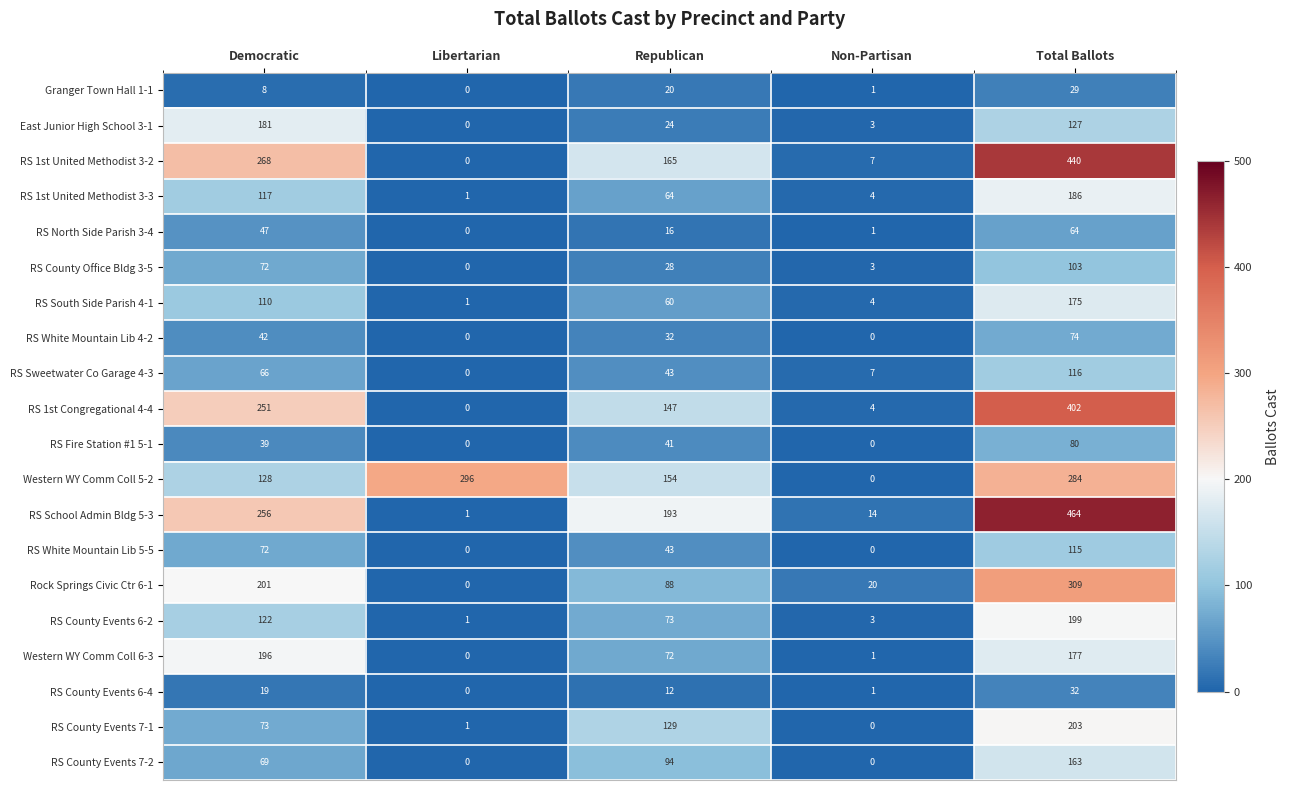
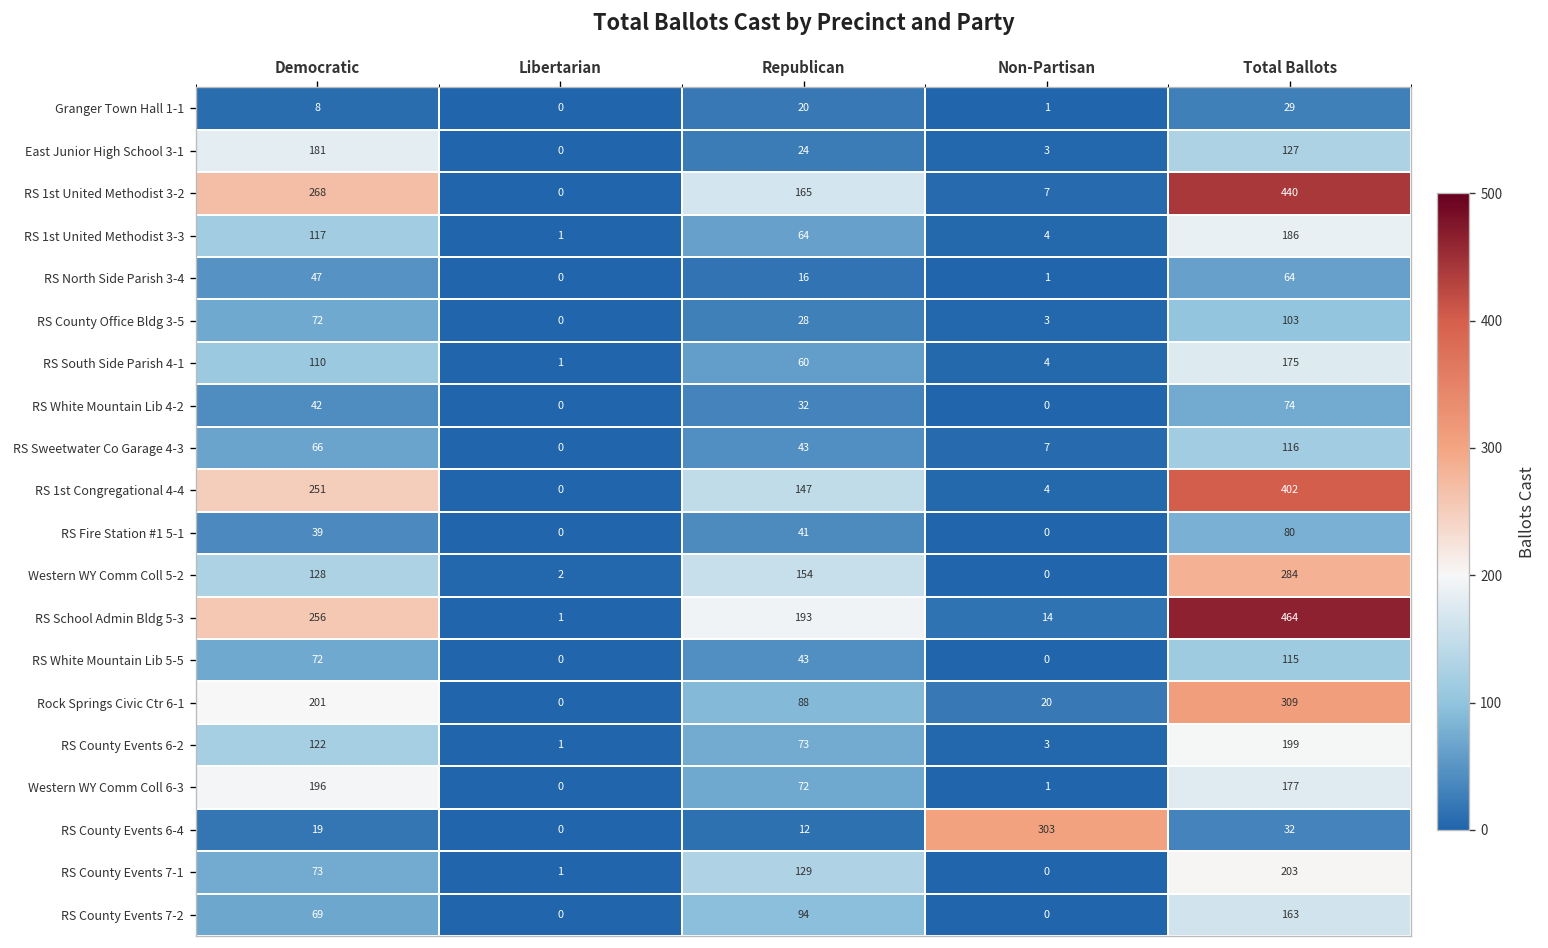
  {
    "Granger Town Hall 1-1": {
      "Democratic": 8,
      "Libertarian": 0,
      "Republican": 20,
      "Non-Partisan": 1,
      "Total Ballots": 29
    },
    "East Junior High School 3-1": {
      "Democratic": 181,
      "Libertarian": 0,
      "Republican": 24,
      "Non-Partisan": 3,
      "Total Ballots": 127
    },
    "RS 1st United Methodist 3-2": {
      "Democratic": 268,
      "Libertarian": 0,
      "Republican": 165,
      "Non-Partisan": 7,
      "Total Ballots": 440
    },
    "RS 1st United Methodist 3-3": {
      "Democratic": 117,
      "Libertarian": 1,
      "Republican": 64,
      "Non-Partisan": 4,
      "Total Ballots": 186
    },
    "RS North Side Parish 3-4": {
      "Democratic": 47,
      "Libertarian": 0,
      "Republican": 16,
      "Non-Partisan": 1,
      "Total Ballots": 64
    },
    "RS County Office Bldg 3-5": {
      "Democratic": 72,
      "Libertarian": 0,
      "Republican": 28,
      "Non-Partisan": 3,
      "Total Ballots": 103
    },
    "RS South Side Parish 4-1": {
      "Democratic": 110,
      "Libertarian": 1,
      "Republican": 60,
      "Non-Partisan": 4,
      "Total Ballots": 175
    },
    "RS White Mountain Lib 4-2": {
      "Democratic": 42,
      "Libertarian": 0,
      "Republican": 32,
      "Non-Partisan": 0,
      "Total Ballots": 74
    },
    "RS Sweetwater Co Garage 4-3": {
      "Democratic": 66,
      "Libertarian": 0,
      "Republican": 43,
      "Non-Partisan": 7,
      "Total Ballots": 116
    },
    "RS 1st Congregational 4-4": {
      "Democratic": 251,
      "Libertarian": 0,
      "Republican": 147,
      "Non-Partisan": 4,
      "Total Ballots": 402
    },
    "RS Fire Station #1 5-1": {
      "Democratic": 39,
      "Libertarian": 0,
      "Republican": 41,
      "Non-Partisan": 0,
      "Total Ballots": 80
    },
    "Western WY Comm Coll 5-2": {
      "Democratic": 128,
-     "Libertarian": 296,
+     "Libertarian": 2,
      "Republican": 154,
      "Non-Partisan": 0,
      "Total Ballots": 284
    },
    "RS School Admin Bldg 5-3": {
      "Democratic": 256,
      "Libertarian": 1,
      "Republican": 193,
      "Non-Partisan": 14,
      "Total Ballots": 464
    },
    "RS White Mountain Lib 5-5": {
      "Democratic": 72,
      "Libertarian": 0,
      "Republican": 43,
      "Non-Partisan": 0,
      "Total Ballots": 115
    },
    "Rock Springs Civic Ctr 6-1": {
      "Democratic": 201,
      "Libertarian": 0,
      "Republican": 88,
      "Non-Partisan": 20,
      "Total Ballots": 309
    },
    "RS County Events 6-2": {
      "Democratic": 122,
      "Libertarian": 1,
      "Republican": 73,
      "Non-Partisan": 3,
      "Total Ballots": 199
    },
    "Western WY Comm Coll 6-3": {
      "Democratic": 196,
      "Libertarian": 0,
      "Republican": 72,
      "Non-Partisan": 1,
      "Total Ballots": 177
    },
    "RS County Events 6-4": {
      "Democratic": 19,
      "Libertarian": 0,
      "Republican": 12,
-     "Non-Partisan": 1,
+     "Non-Partisan": 303,
      "Total Ballots": 32
    },
    "RS County Events 7-1": {
      "Democratic": 73,
      "Libertarian": 1,
      "Republican": 129,
      "Non-Partisan": 0,
      "Total Ballots": 203
    },
    "RS County Events 7-2": {
      "Democratic": 69,
      "Libertarian": 0,
      "Republican": 94,
      "Non-Partisan": 0,
      "Total Ballots": 163
    }
  }
